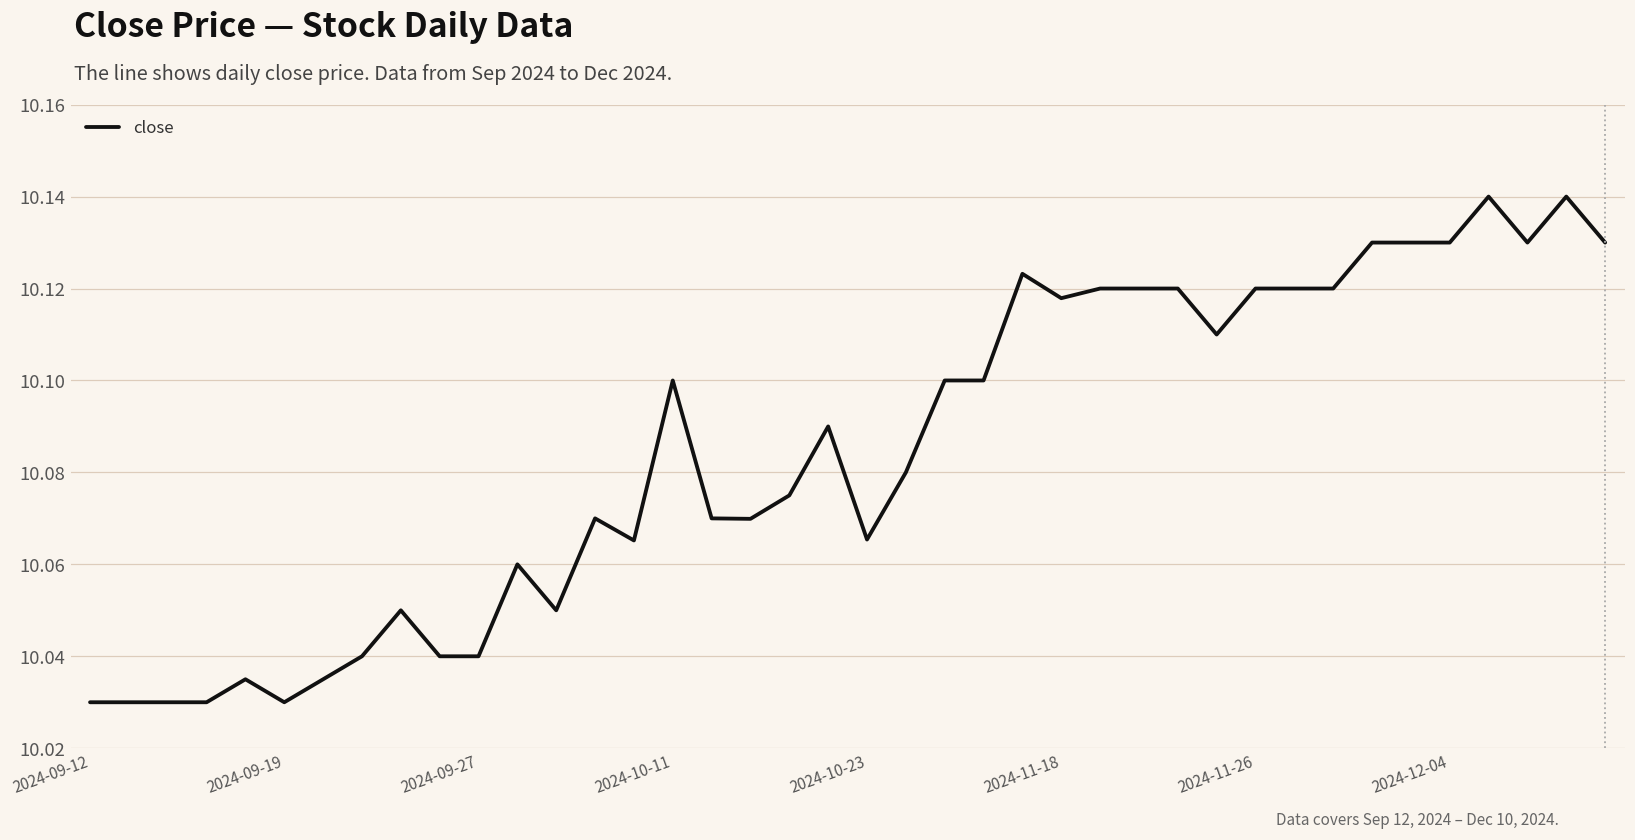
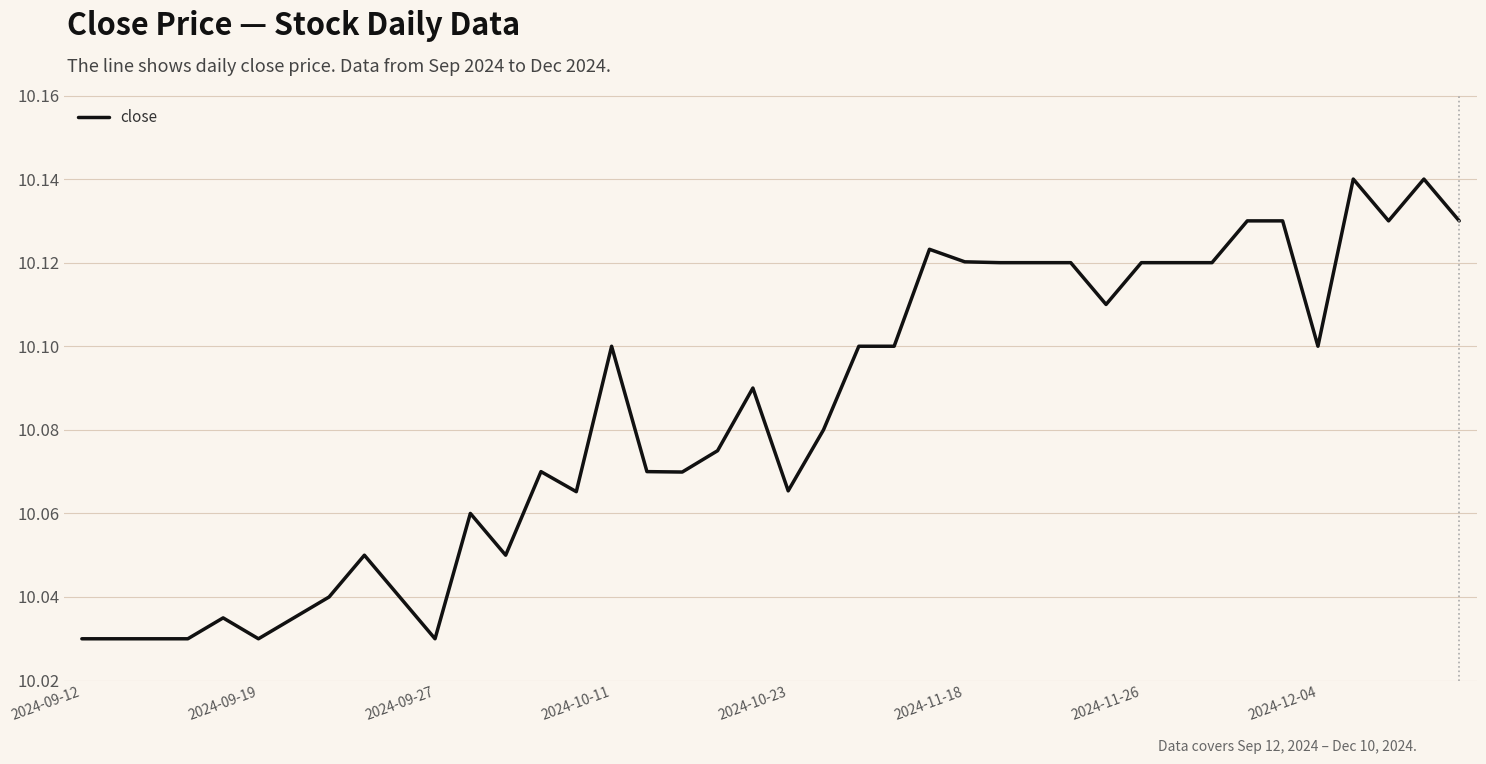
  {
    "2024-09-12": 10.030,
    "2024-09-19": 10.030,
-   "2024-09-27": 10.04,
+   "2024-09-27": 10.03,
    "2024-10-11": 10.100,
    "2024-10-23": 10.065,
-   "2024-11-18": 10.118,
+   "2024-11-18": 10.120,
    "2024-11-26": 10.120,
-   "2024-12-04": 10.13
+   "2024-12-04": 10.10
  }
